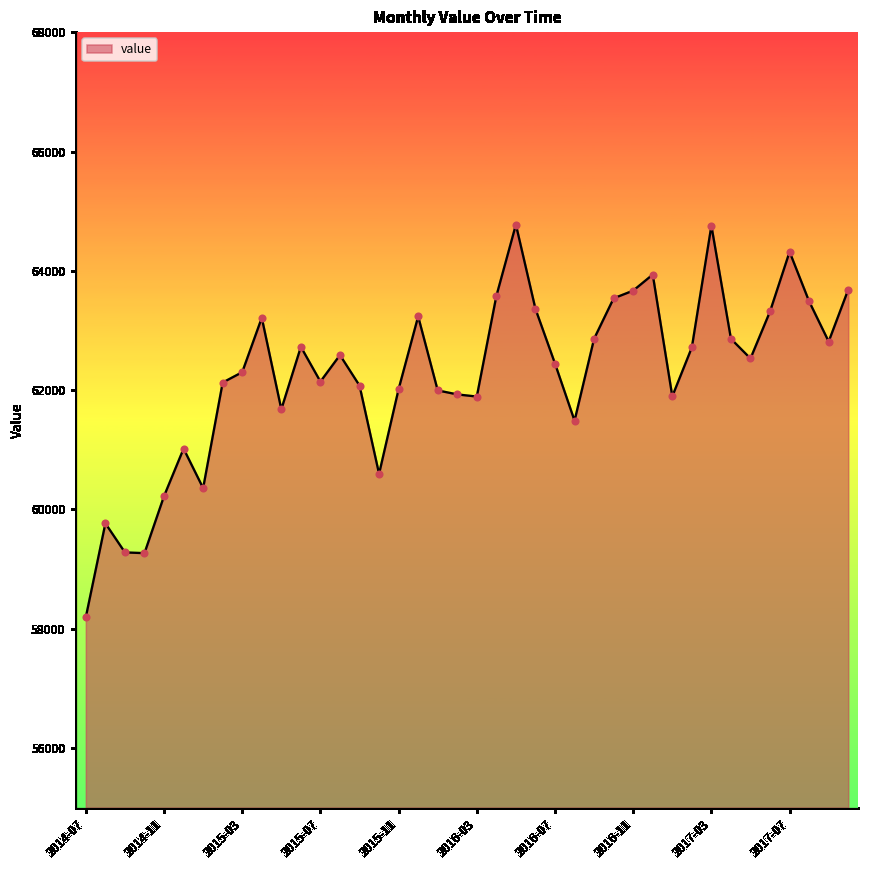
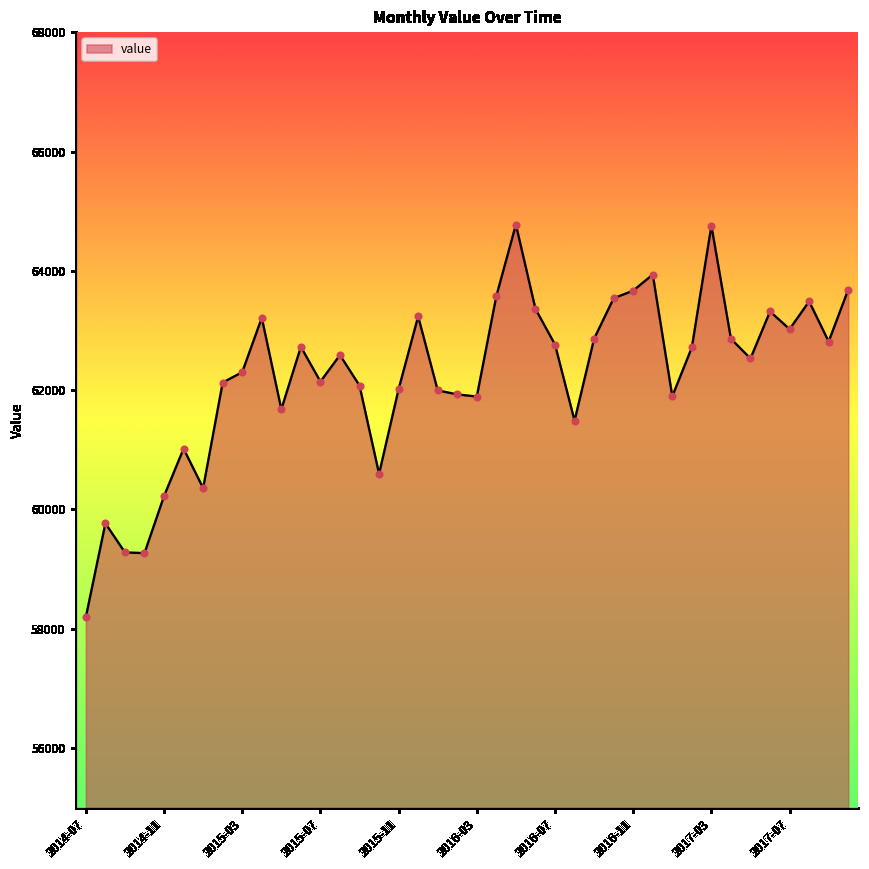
  {
    "2014-07": 58200,
    "2014-11": 60200,
    "2015-03": 62300,
    "2015-07": 62100,
    "2015-11": 62000,
    "2016-03": 61900,
-   "2016-07": 62400,
+   "2016-07": 62800,
    "2016-11": 63700,
    "2017-03": 64800,
-   "2017-07": 64300
+   "2017-07": 63000
  }
